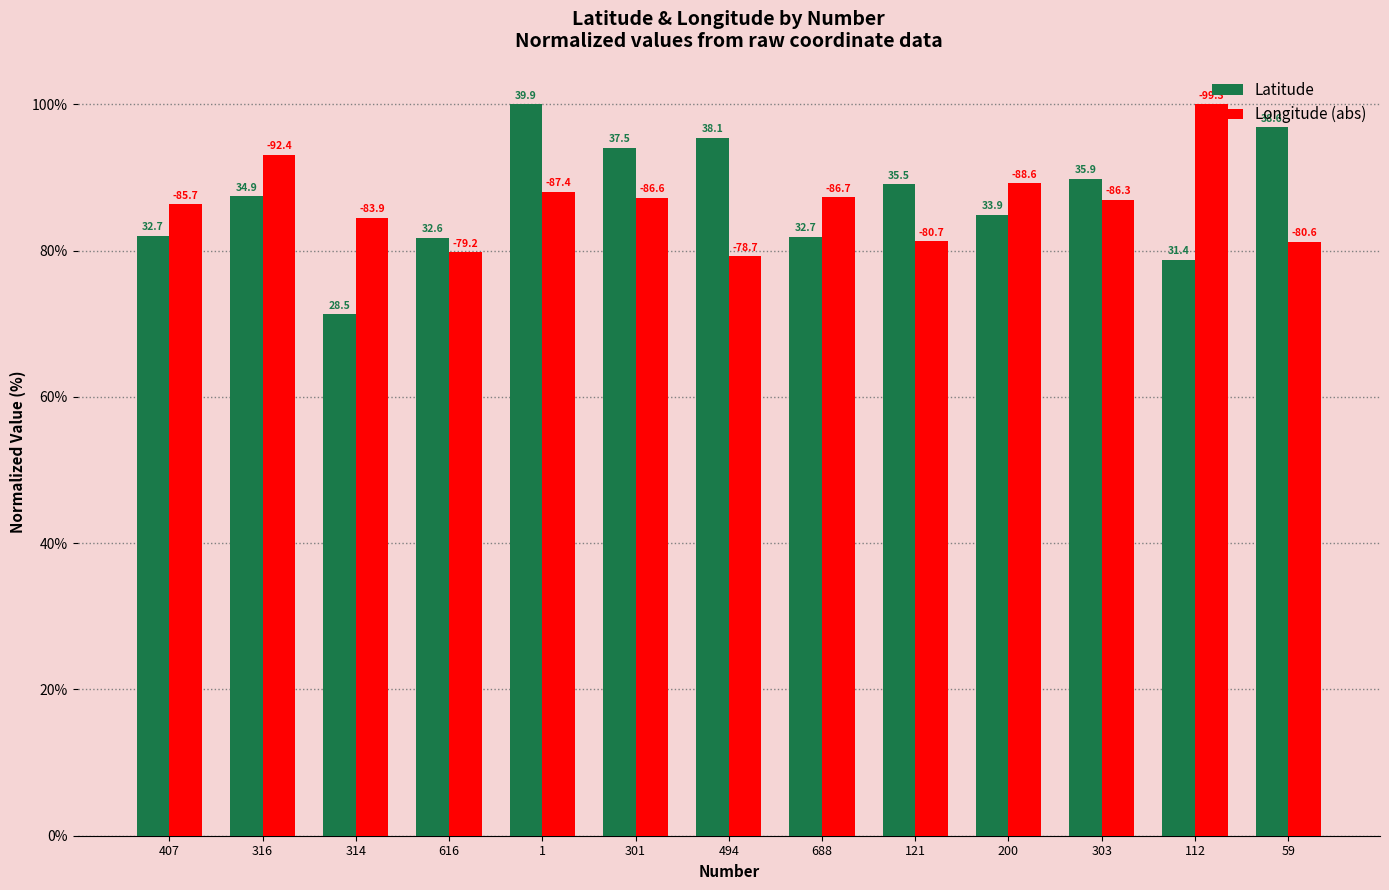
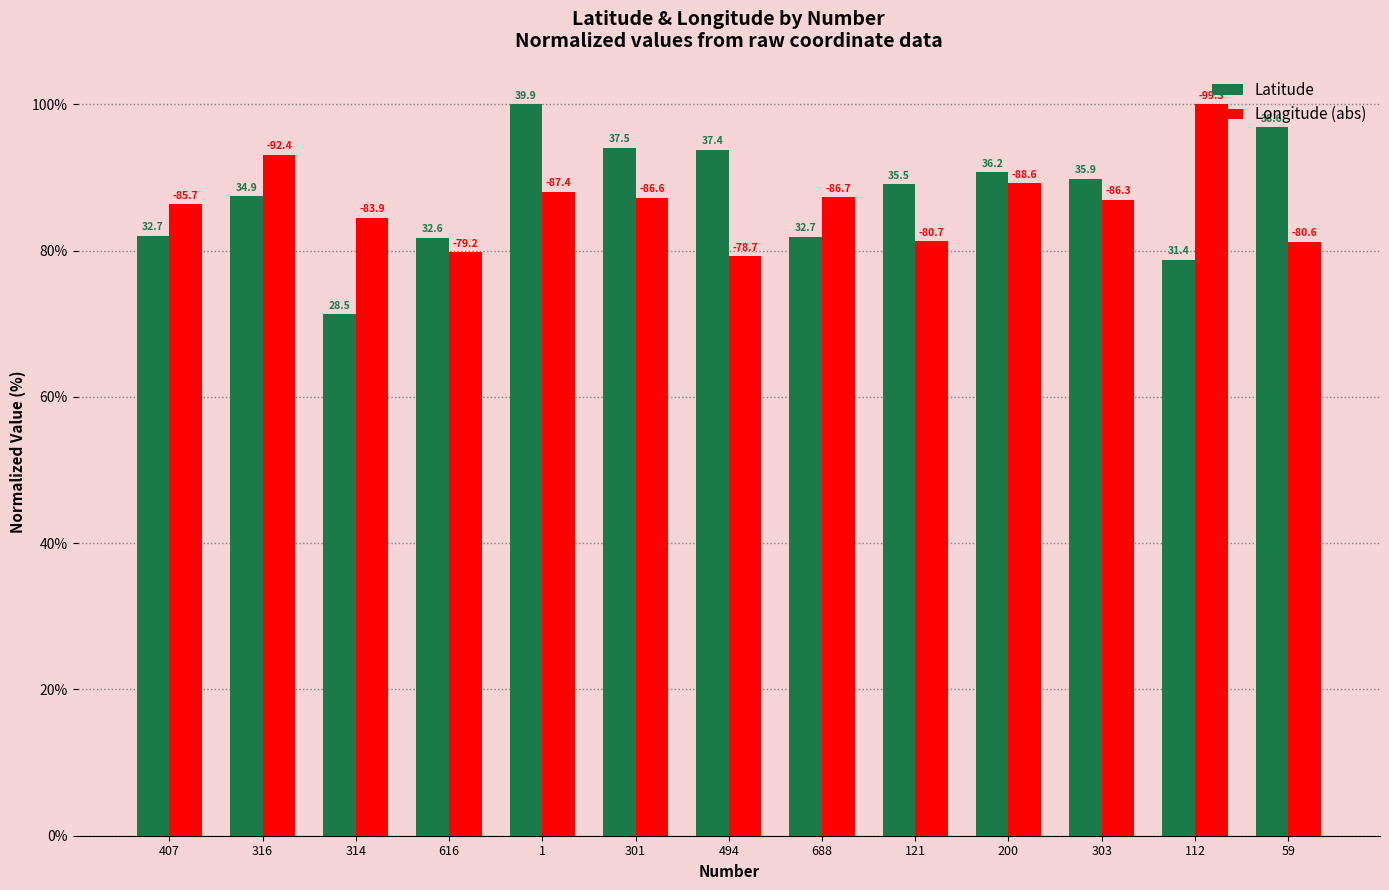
  {
    "Latitude": {
-     "494": 38.1,
-     "200": 33.9
+     "494": 37.4,
+     "200": 36.2
    }
  }
